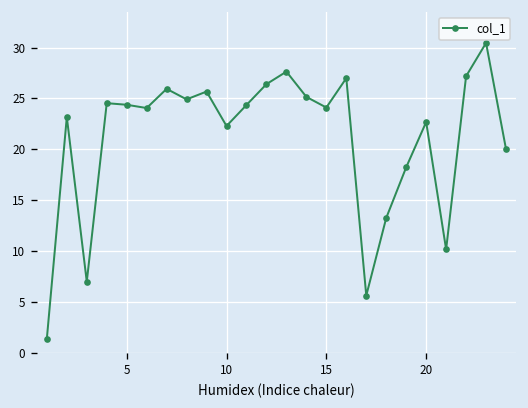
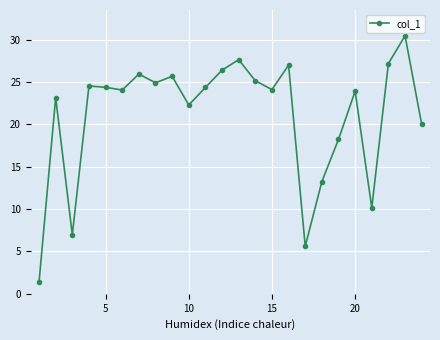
  {
    "5": 24,
    "10": 22,
    "15": 24,
-   "20": 23
+   "20": 24
  }
